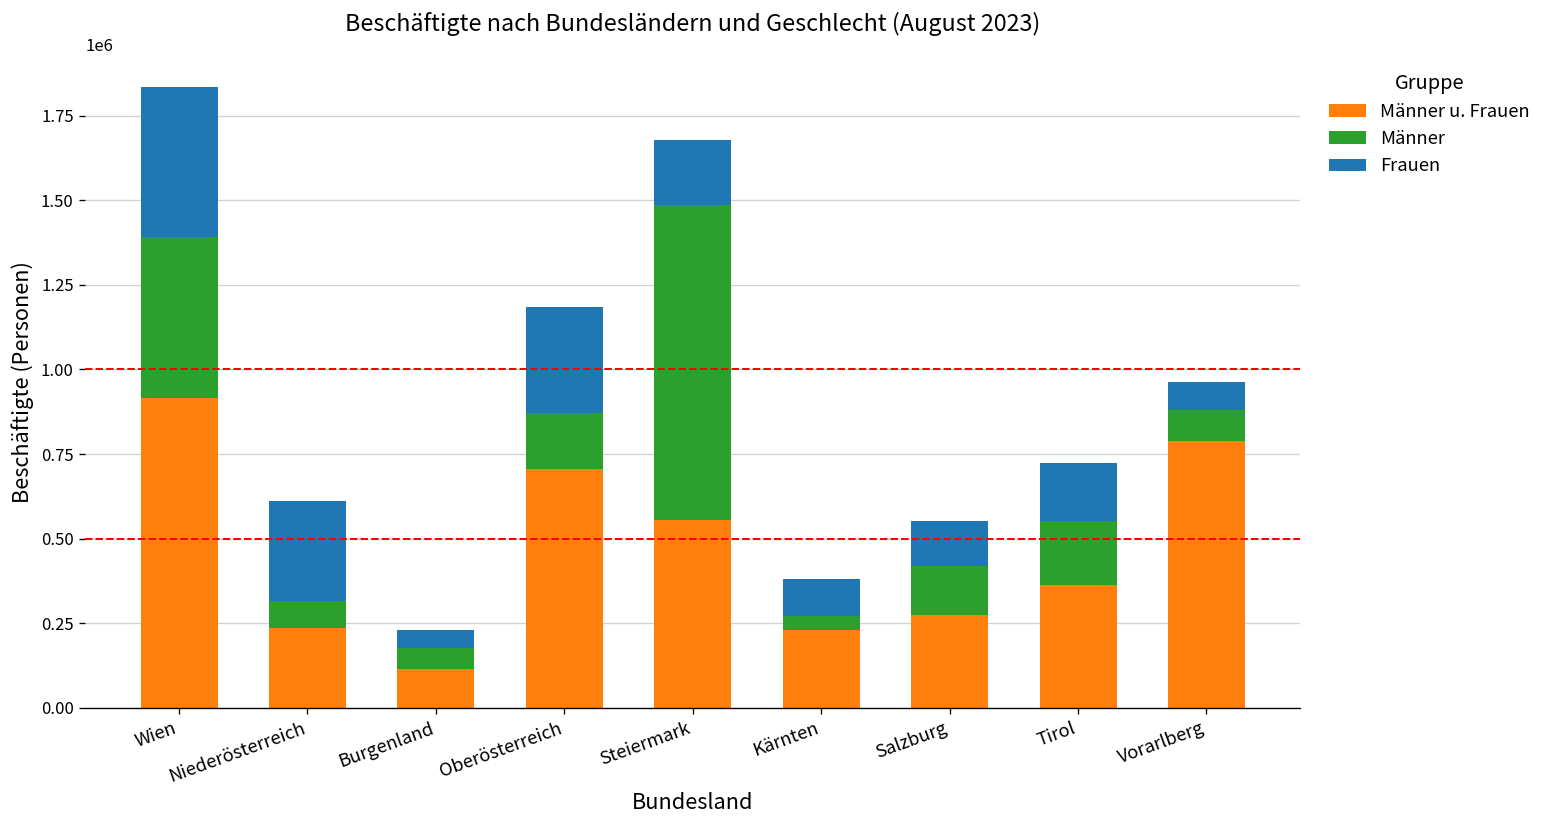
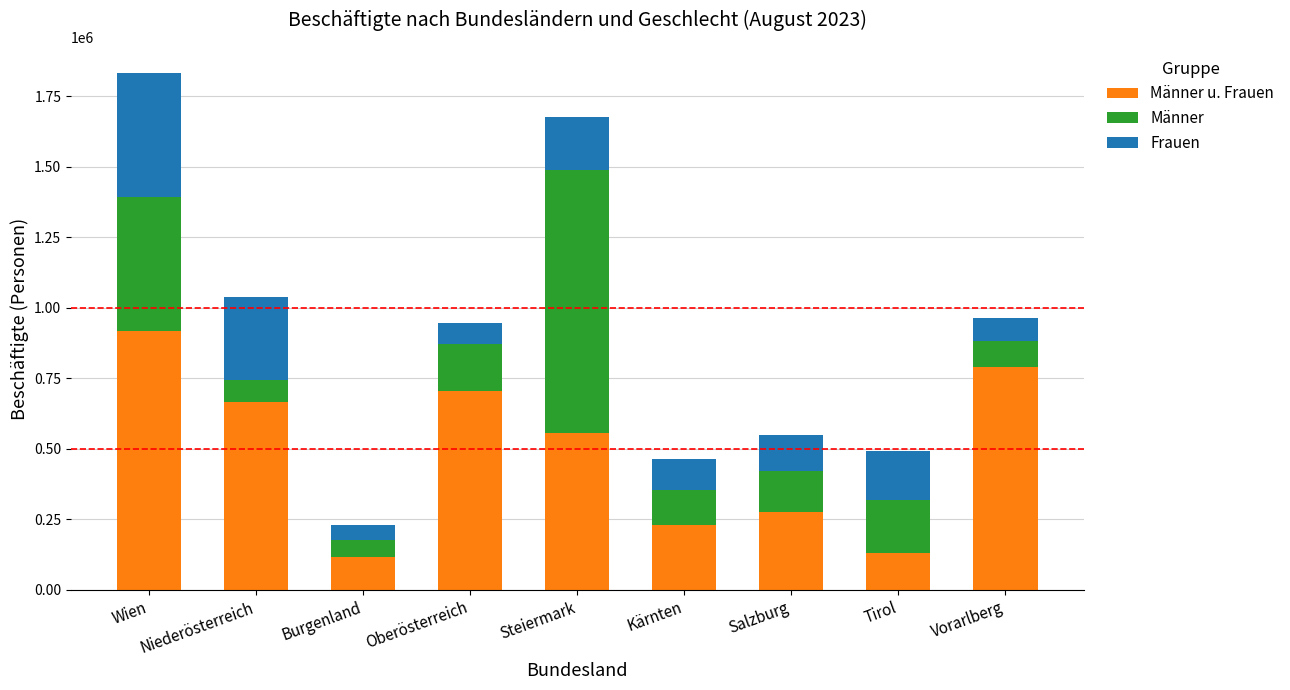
  {
    "Männer u. Frauen": {
      "Wien": 920000,
-     "Niederösterreich": 240000,
+     "Niederösterreich": 660000,
      "Burgenland": 120000,
      "Oberösterreich": 710000,
      "Steiermark": 560000,
      "Kärnten": 230000,
      "Salzburg": 280000,
-     "Tirol": 360000,
+     "Tirol": 130000,
      "Vorarlberg": 790000
    },
    "Männer": {
      "Wien": 470000,
      "Niederösterreich": 80000,
      "Burgenland": 60000,
      "Oberösterreich": 160000,
      "Steiermark": 930000,
-     "Kärnten": 40000,
+     "Kärnten": 120000,
      "Salzburg": 150000,
      "Tirol": 190000,
      "Vorarlberg": 90000
    },
    "Frauen": {
      "Wien": 440000,
      "Niederösterreich": 290000,
      "Burgenland": 50000,
-     "Oberösterreich": 320000,
+     "Oberösterreich": 80000,
      "Steiermark": 190000,
      "Kärnten": 110000,
      "Salzburg": 130000,
      "Tirol": 170000,
      "Vorarlberg": 80000
    }
  }
